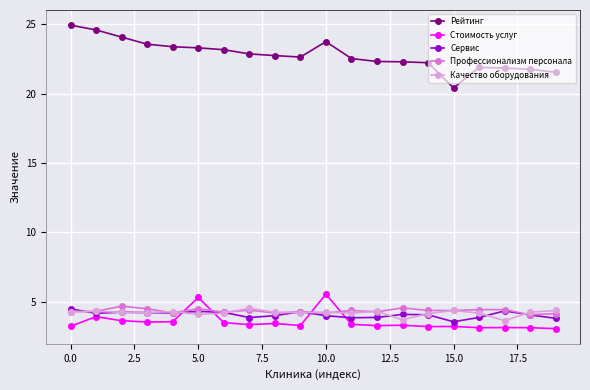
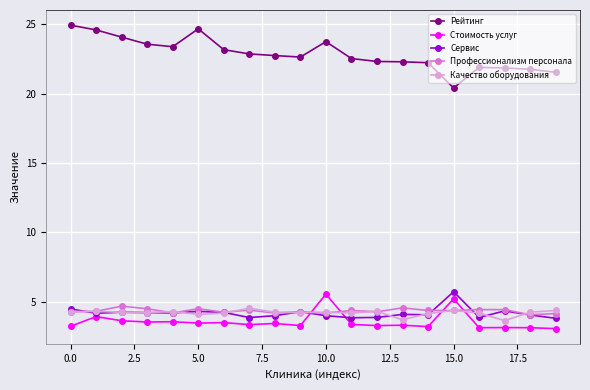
  {
    "Рейтинг": {
      "0.0": 24.9,
-     "5.0": 23.3,
+     "5.0": 24.7,
      "10.0": 23.8,
      "15.0": 20.4
    },
    "Стоимость услуг": {
      "0.0": 3.2,
-     "5.0": 5.3,
+     "5.0": 3.5,
      "10.0": 5.6,
-     "15.0": 3.2
+     "15.0": 5.2
    },
    "Сервис": {
      "0.0": 4.5,
      "5.0": 4.3,
      "10.0": 4.0,
-     "15.0": 3.6
+     "15.0": 5.7
    }
  }
